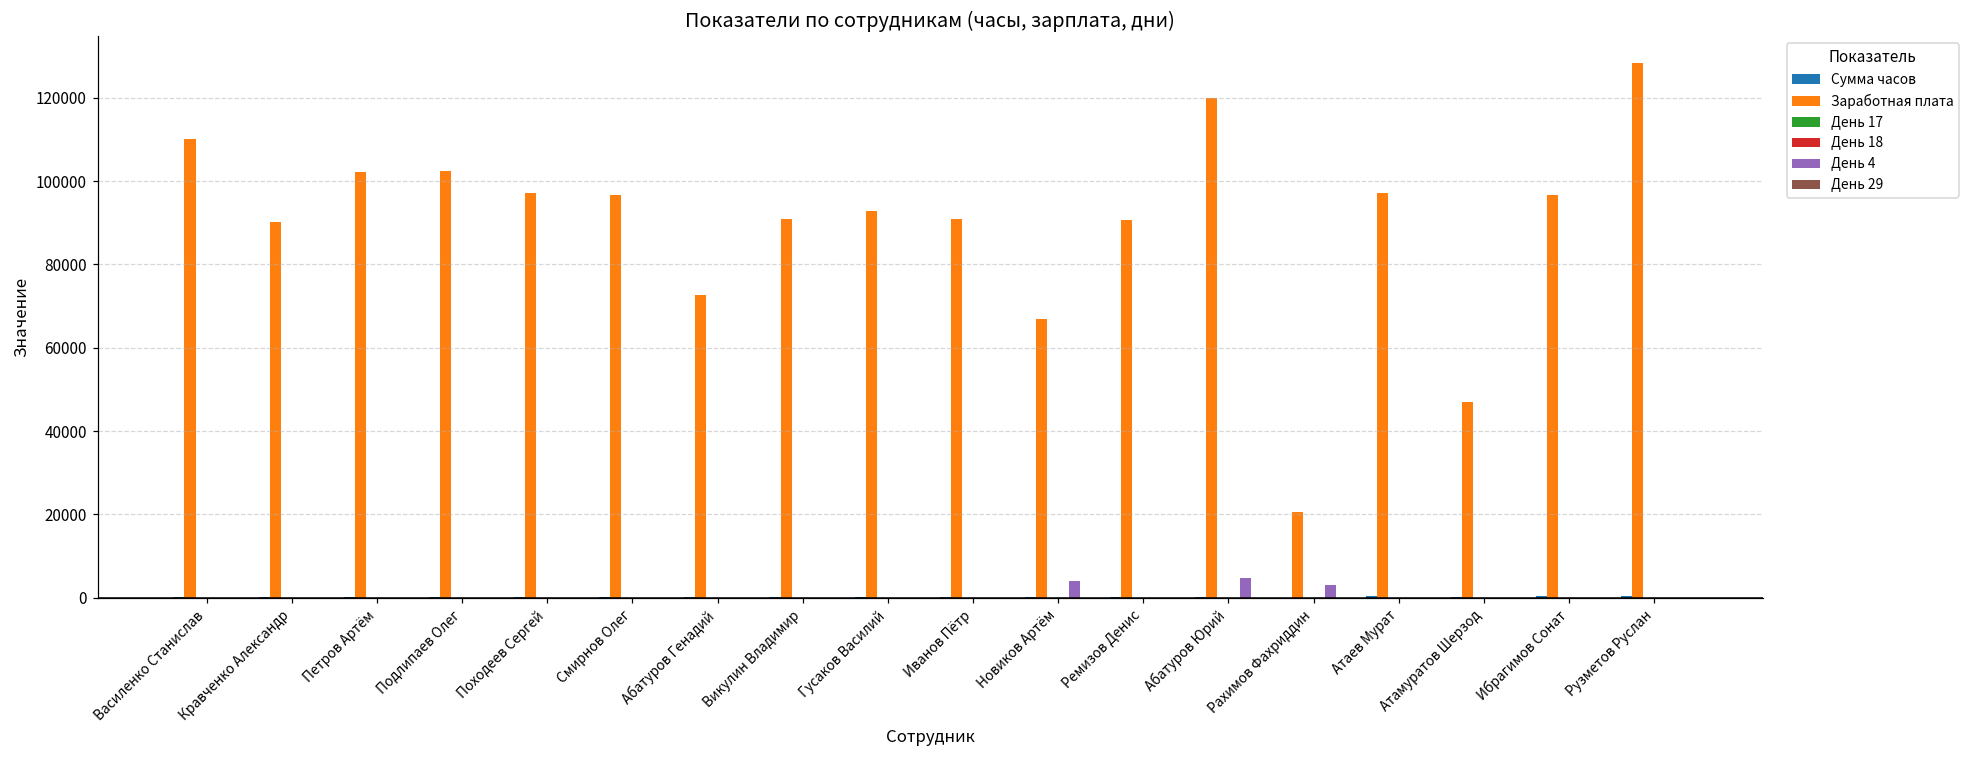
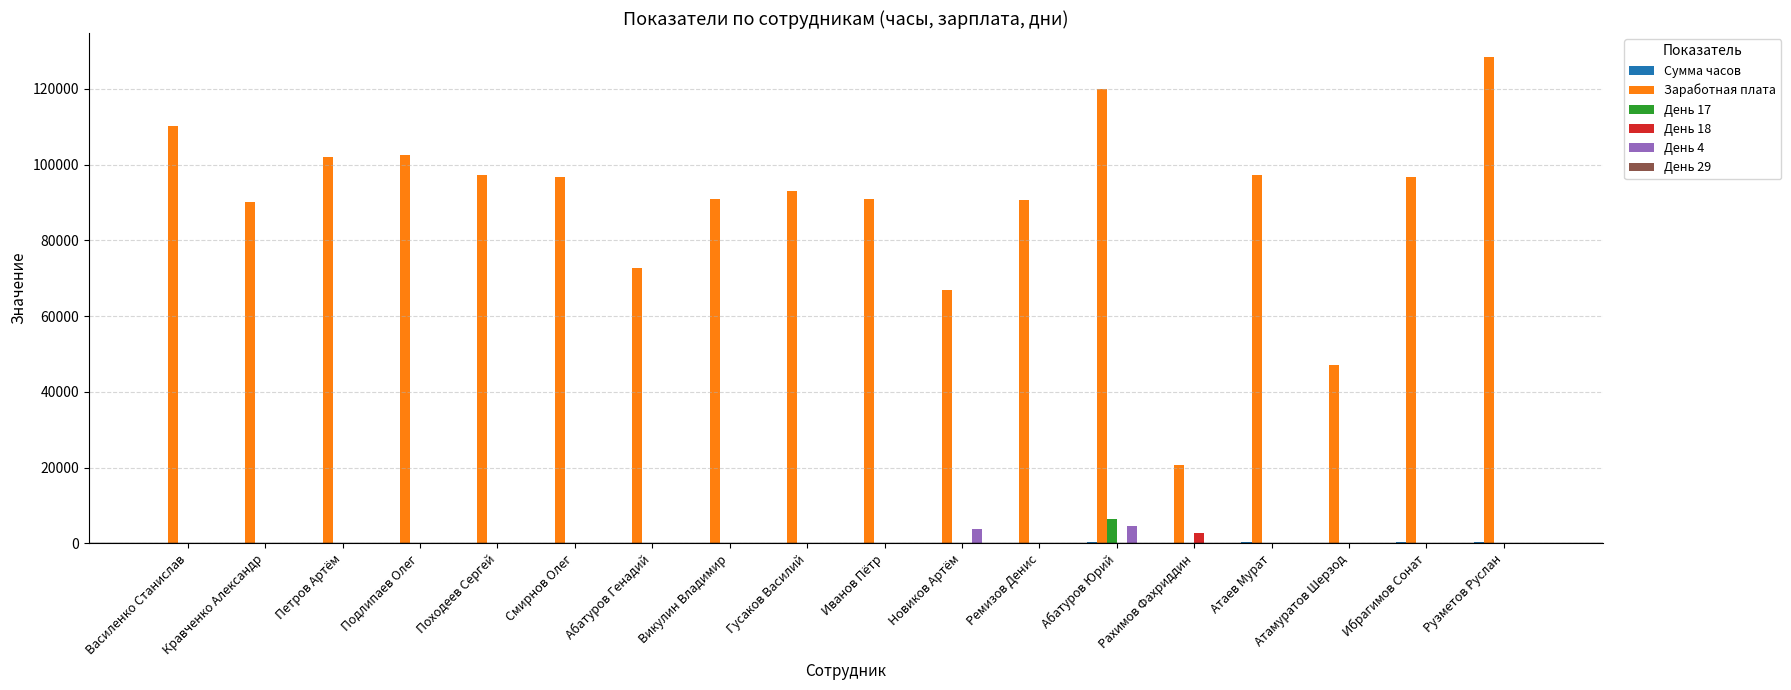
  {
    "Заработная плата": {
      "Василенко Станислав": 110000,
      "Кравченко Александр": 90000,
      "Петров Артём": 102000,
      "Подлипаев Олег": 103000,
      "Походеев Сергей": 97000,
      "Смирнов Олег": 97000,
      "Абатуров Генадий": 73000,
      "Викулин Владимир": 91000,
      "Гусаков Василий": 93000,
      "Иванов Пётр": 91000,
      "Новиков Артём": 67000,
      "Ремизов Денис": 91000,
      "Абатуров Юрий": 120000,
      "Рахимов Фахриддин": 21000,
      "Атаев Мурат": 97000,
      "Атамуратов Шерзод": 47000,
      "Ибрагимов Сонат": 97000,
      "Рузметов Руслан": 128000
    },
    "День 17": {
-     "Абатуров Юрий": 0,
+     "Абатуров Юрий": 6000,
      "Рахимов Фахриддин": 0
    },
    "День 18": {
      "Василенко Станислав": 0,
      "Кравченко Александр": 0,
      "Петров Артём": 0,
      "Подлипаев Олег": 0,
      "Походеев Сергей": 0,
      "Смирнов Олег": 0,
-     "Рахимов Фахриддин": 0
+     "Рахимов Фахриддин": 3000
    },
    "День 4": {
      "Кравченко Александр": 0,
      "Петров Артём": 0,
      "Подлипаев Олег": 0,
      "Походеев Сергей": 0,
      "Смирнов Олег": 0,
      "Новиков Артём": 4000,
      "Абатуров Юрий": 5000,
-     "Рахимов Фахриддин": 3000,
+     "Рахимов Фахриддин": 0,
      "Атамуратов Шерзод": 0
    },
    "День 29": {
      "Кравченко Александр": 0,
      "Петров Артём": 0,
      "Походеев Сергей": 0,
      "Смирнов Олег": 0,
      "Абатуров Генадий": 0,
      "Рахимов Фахриддин": 0
    }
  }
